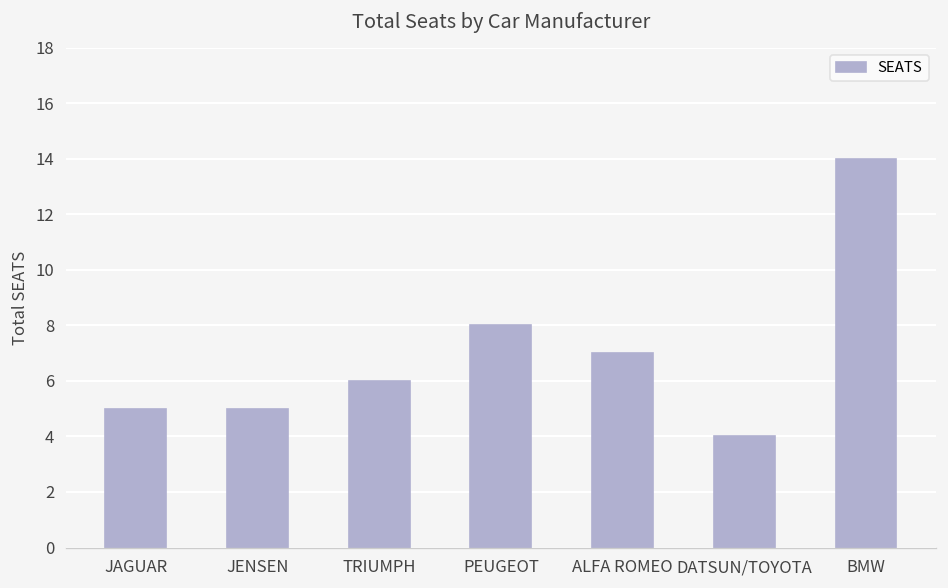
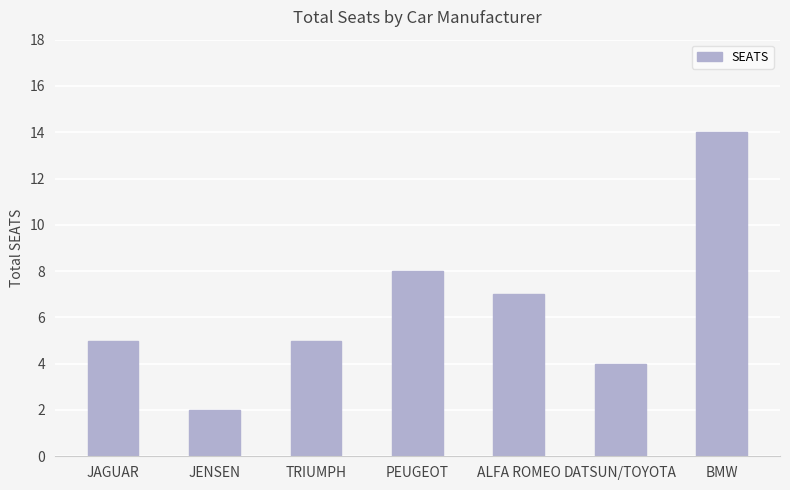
  {
    "JAGUAR": 5,
-   "JENSEN": 5,
-   "TRIUMPH": 6,
+   "JENSEN": 2,
+   "TRIUMPH": 5,
    "PEUGEOT": 8,
    "ALFA ROMEO": 7,
    "DATSUN/TOYOTA": 4,
    "BMW": 14
  }
